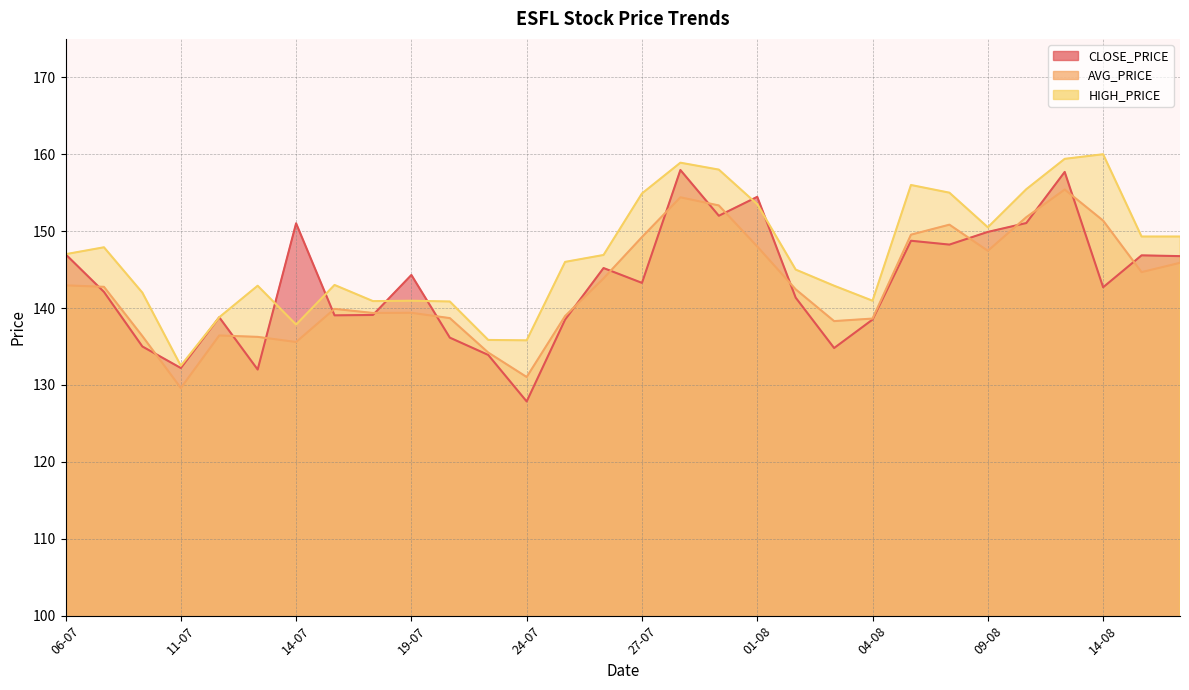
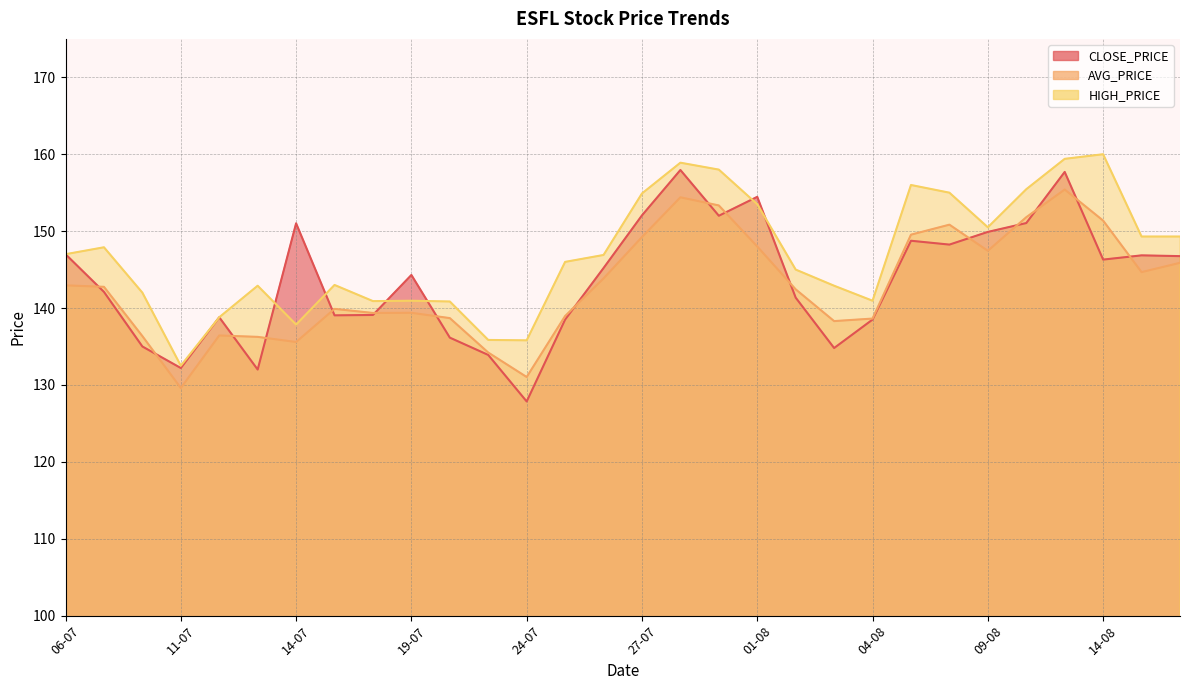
  {
    "CLOSE_PRICE": {
      "14-07": 151,
      "19-07": 144,
      "24-07": 128,
-     "27-07": 143,
+     "27-07": 152,
      "01-08": 154,
      "09-08": 150,
-     "14-08": 143
+     "14-08": 146
    }
  }
